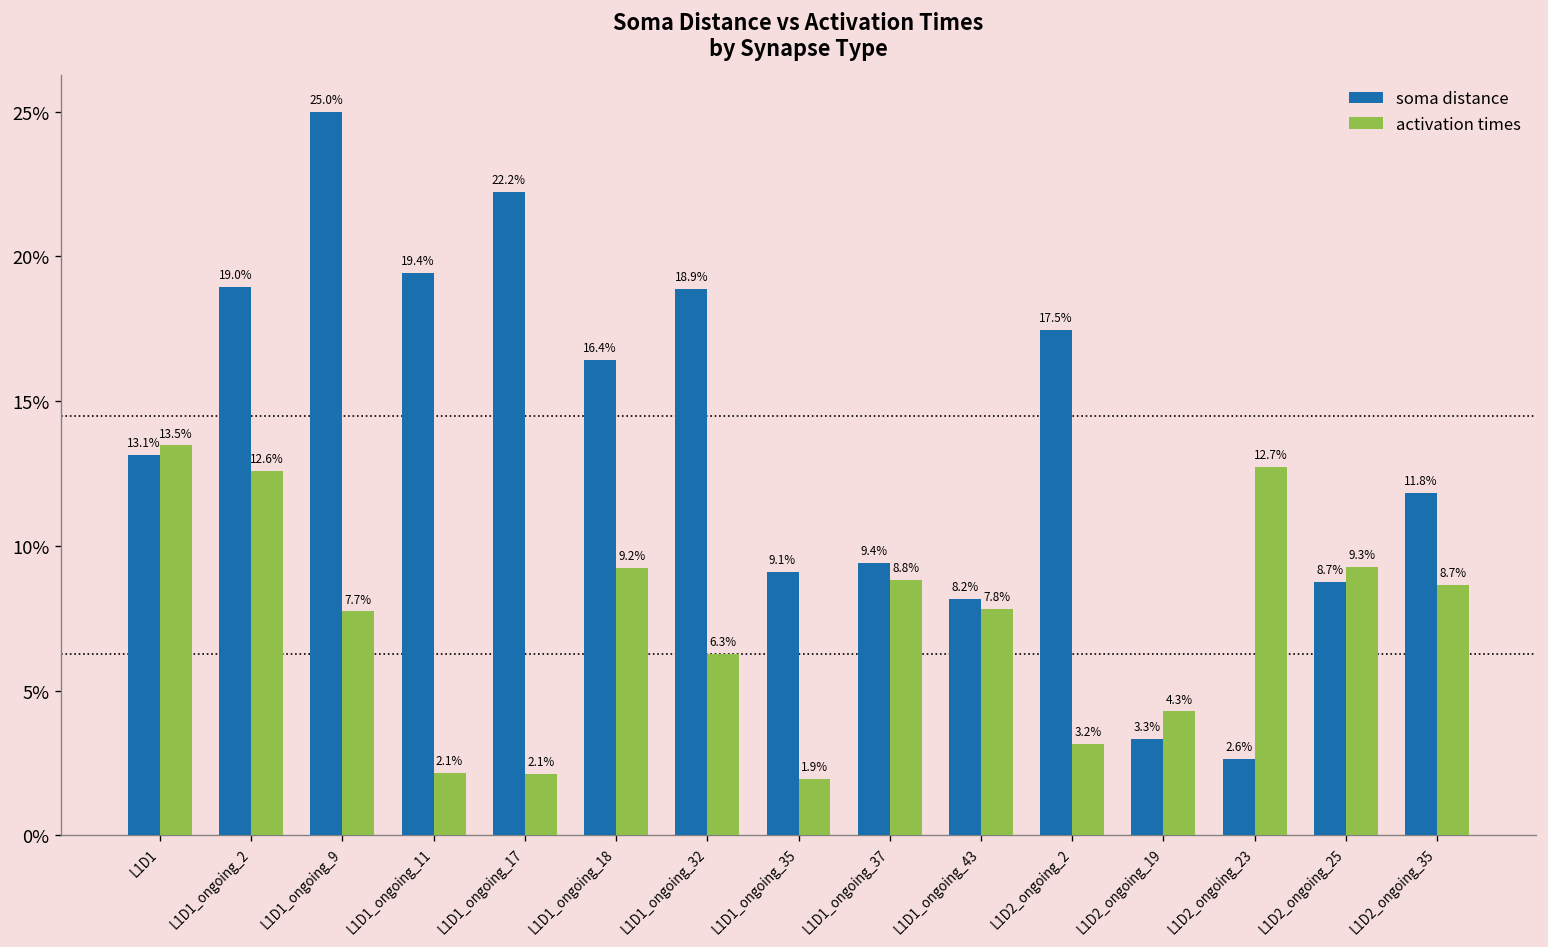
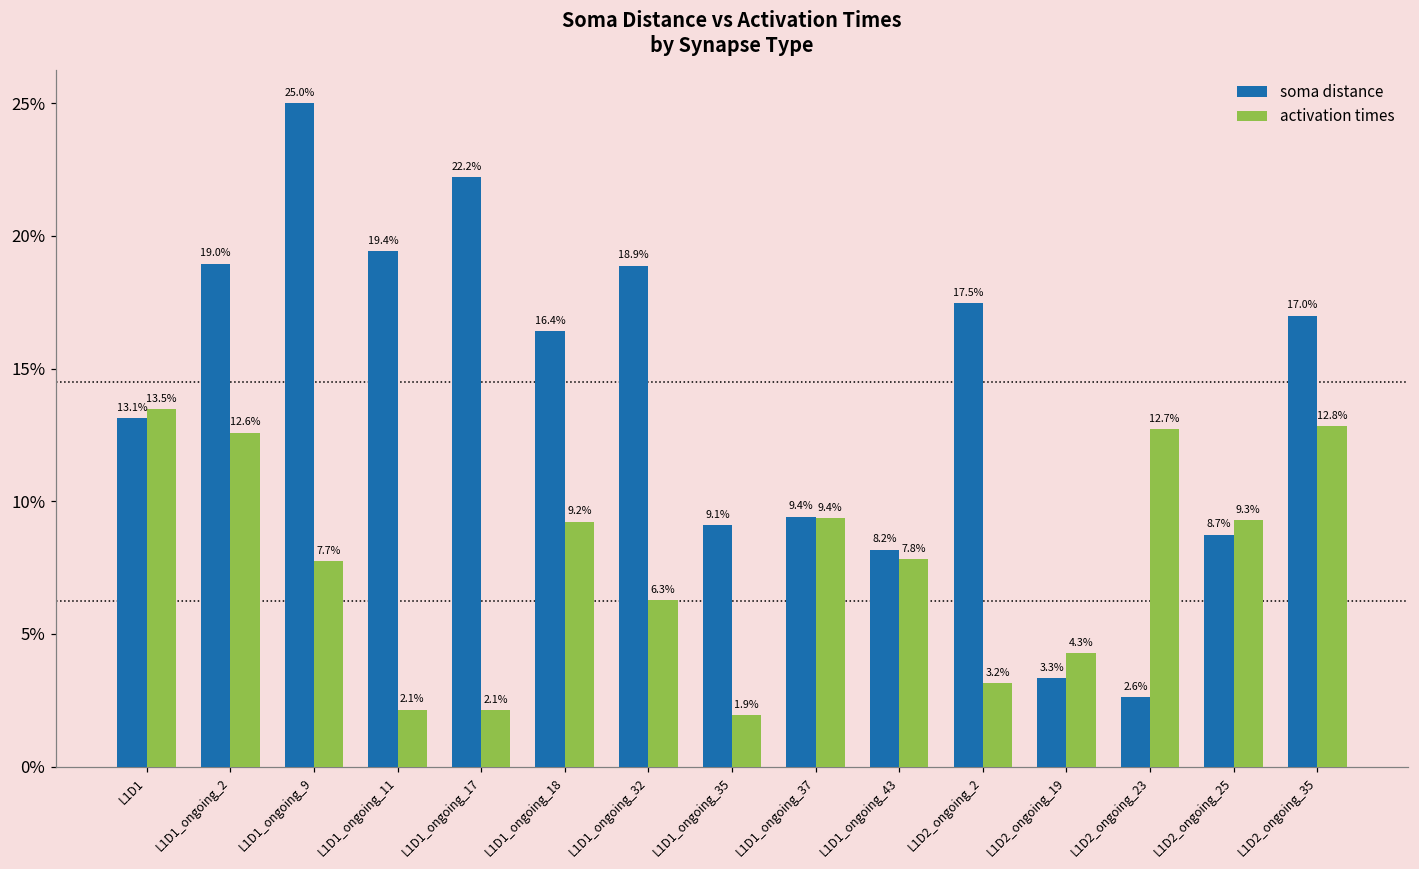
  {
    "soma distance": {
      "L1D1": "13.1%",
      "L1D1_ongoing_2": "19.0%",
      "L1D1_ongoing_9": "25.0%",
      "L1D1_ongoing_11": "19.4%",
      "L1D1_ongoing_17": "22.2%",
      "L1D1_ongoing_18": "16.4%",
      "L1D1_ongoing_32": "18.9%",
      "L1D1_ongoing_35": "9.1%",
      "L1D1_ongoing_37": "9.4%",
      "L1D1_ongoing_43": "8.2%",
      "L1D2_ongoing_2": "17.5%",
      "L1D2_ongoing_19": "3.3%",
      "L1D2_ongoing_23": "2.6%",
      "L1D2_ongoing_25": "8.7%",
-     "L1D2_ongoing_35": "11.8%"
+     "L1D2_ongoing_35": "17.0%"
    },
    "activation times": {
      "L1D1": "13.5%",
      "L1D1_ongoing_2": "12.6%",
      "L1D1_ongoing_9": "7.7%",
      "L1D1_ongoing_11": "2.1%",
      "L1D1_ongoing_17": "2.1%",
      "L1D1_ongoing_18": "9.2%",
      "L1D1_ongoing_32": "6.3%",
      "L1D1_ongoing_35": "1.9%",
-     "L1D1_ongoing_37": "8.8%",
+     "L1D1_ongoing_37": "9.4%",
      "L1D1_ongoing_43": "7.8%",
      "L1D2_ongoing_2": "3.2%",
      "L1D2_ongoing_19": "4.3%",
      "L1D2_ongoing_23": "12.7%",
      "L1D2_ongoing_25": "9.3%",
-     "L1D2_ongoing_35": "8.7%"
+     "L1D2_ongoing_35": "12.8%"
    }
  }
